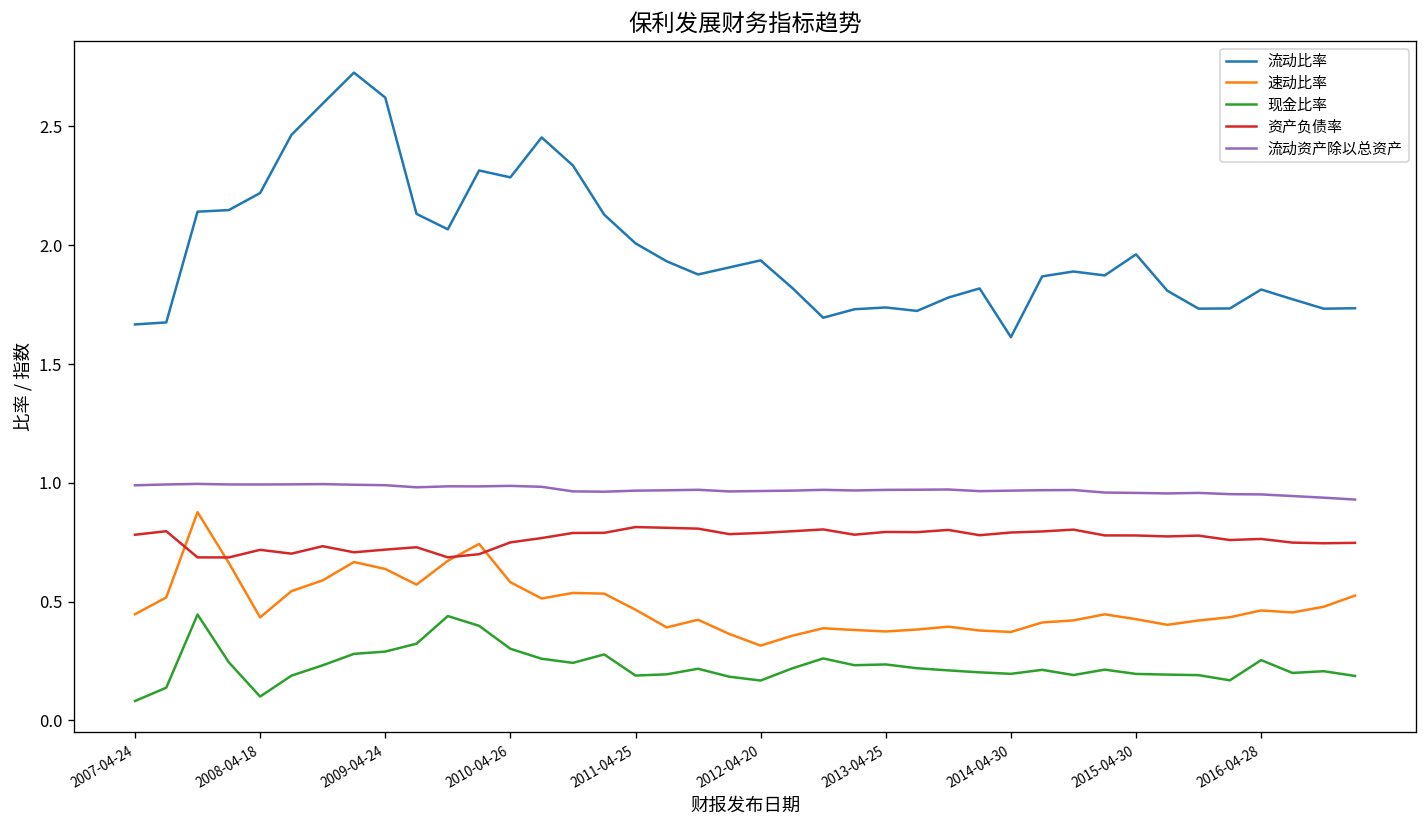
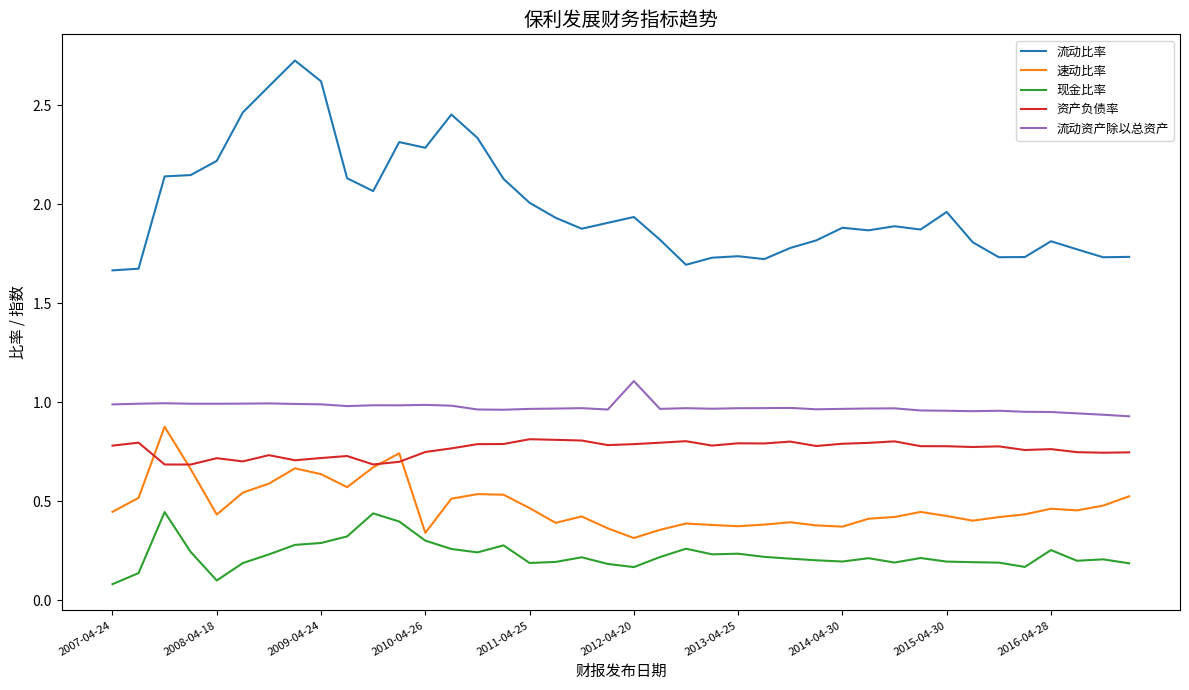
  {
    "流动比率": {
      "2007-04-24": 1.67,
      "2008-04-18": 2.22,
      "2009-04-24": 2.62,
      "2010-04-26": 2.29,
      "2011-04-25": 2.01,
      "2012-04-20": 1.94,
      "2013-04-25": 1.74,
-     "2014-04-30": 1.61,
+     "2014-04-30": 1.88,
      "2015-04-30": 1.96,
      "2016-04-28": 1.81
    },
    "速动比率": {
      "2007-04-24": 0.45,
      "2008-04-18": 0.43,
      "2009-04-24": 0.64,
-     "2010-04-26": 0.58,
+     "2010-04-26": 0.34,
      "2011-04-25": 0.47,
      "2012-04-20": 0.32,
      "2013-04-25": 0.37,
      "2014-04-30": 0.37,
      "2015-04-30": 0.43,
      "2016-04-28": 0.46
    },
    "现金比率": {
      "2007-04-24": 0.08,
      "2008-04-18": 0.10,
      "2009-04-24": 0.29,
      "2010-04-26": 0.30,
      "2011-04-25": 0.19,
      "2012-04-20": 0.17,
      "2013-04-25": 0.24,
      "2014-04-30": 0.20,
      "2015-04-30": 0.20,
      "2016-04-28": 0.25
    },
    "资产负债率": {
      "2007-04-24": 0.78,
      "2008-04-18": 0.72,
      "2009-04-24": 0.72,
      "2010-04-26": 0.75,
      "2011-04-25": 0.81,
      "2012-04-20": 0.79,
      "2013-04-25": 0.79,
      "2014-04-30": 0.79,
      "2015-04-30": 0.78,
      "2016-04-28": 0.76
    },
    "流动资产除以总资产": {
      "2007-04-24": 0.99,
      "2008-04-18": 0.99,
      "2009-04-24": 0.99,
      "2010-04-26": 0.99,
      "2011-04-25": 0.97,
-     "2012-04-20": 0.97,
+     "2012-04-20": 1.11,
      "2013-04-25": 0.97,
      "2014-04-30": 0.97,
      "2015-04-30": 0.96,
      "2016-04-28": 0.95
    }
  }
